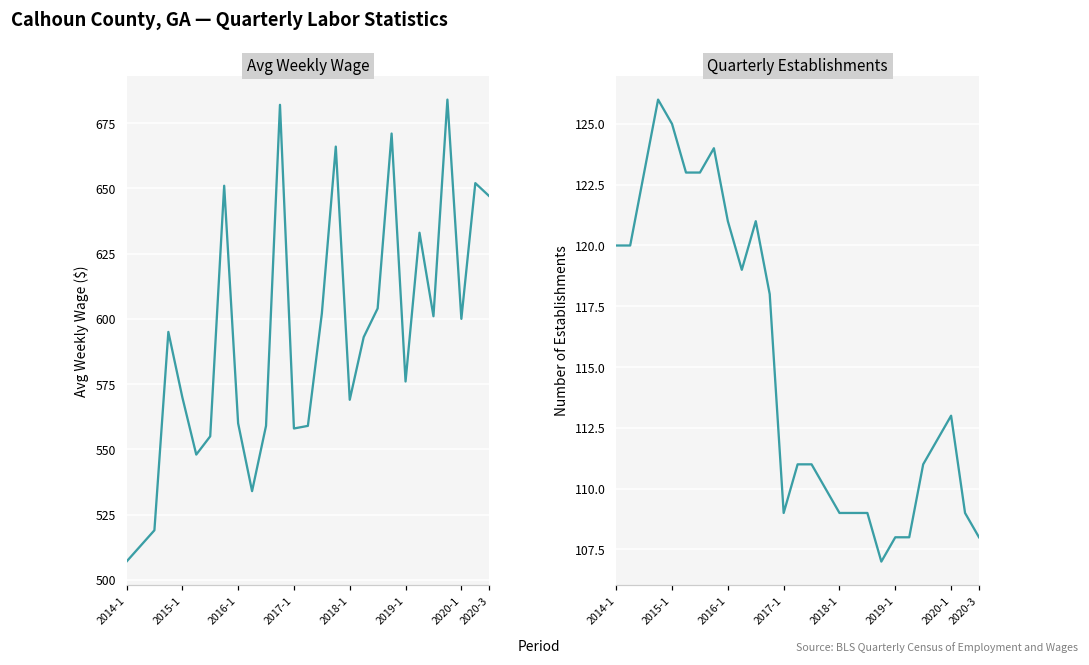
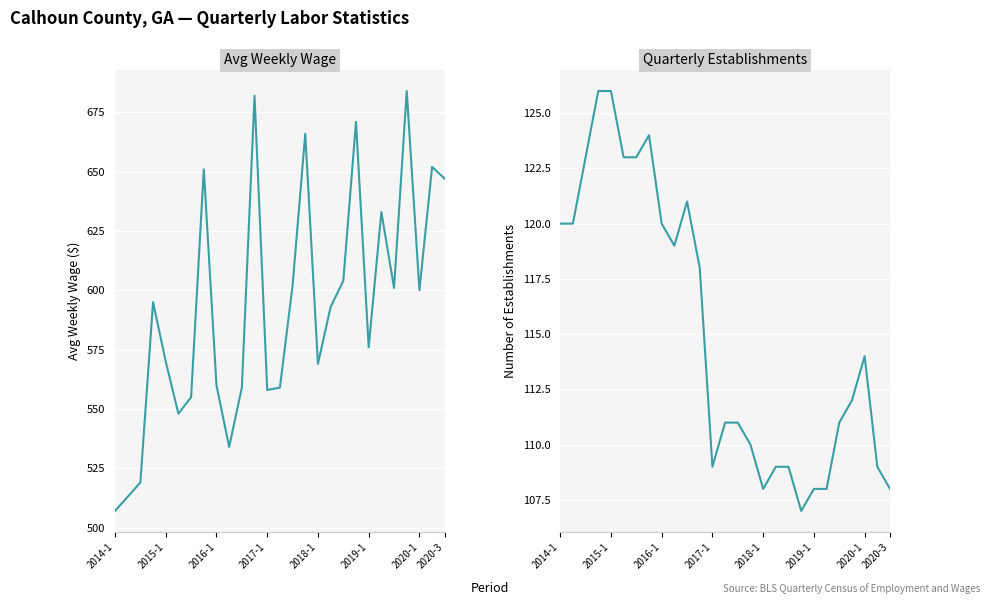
  {
    "Avg Weekly Wage": {
      "2014-1": 507,
      "2015-1": 570,
      "2016-1": 560,
      "2017-1": 558,
      "2018-1": 569,
      "2019-1": 576,
      "2020-1": 600,
      "2020-3": 647
    },
    "Quarterly Establishments": {
      "2014-1": 120,
-     "2015-1": 125,
-     "2016-1": 121,
+     "2015-1": 126,
+     "2016-1": 120,
      "2017-1": 109,
-     "2018-1": 109,
+     "2018-1": 108,
      "2019-1": 108,
-     "2020-1": 113,
+     "2020-1": 114,
      "2020-3": 108
    }
  }
